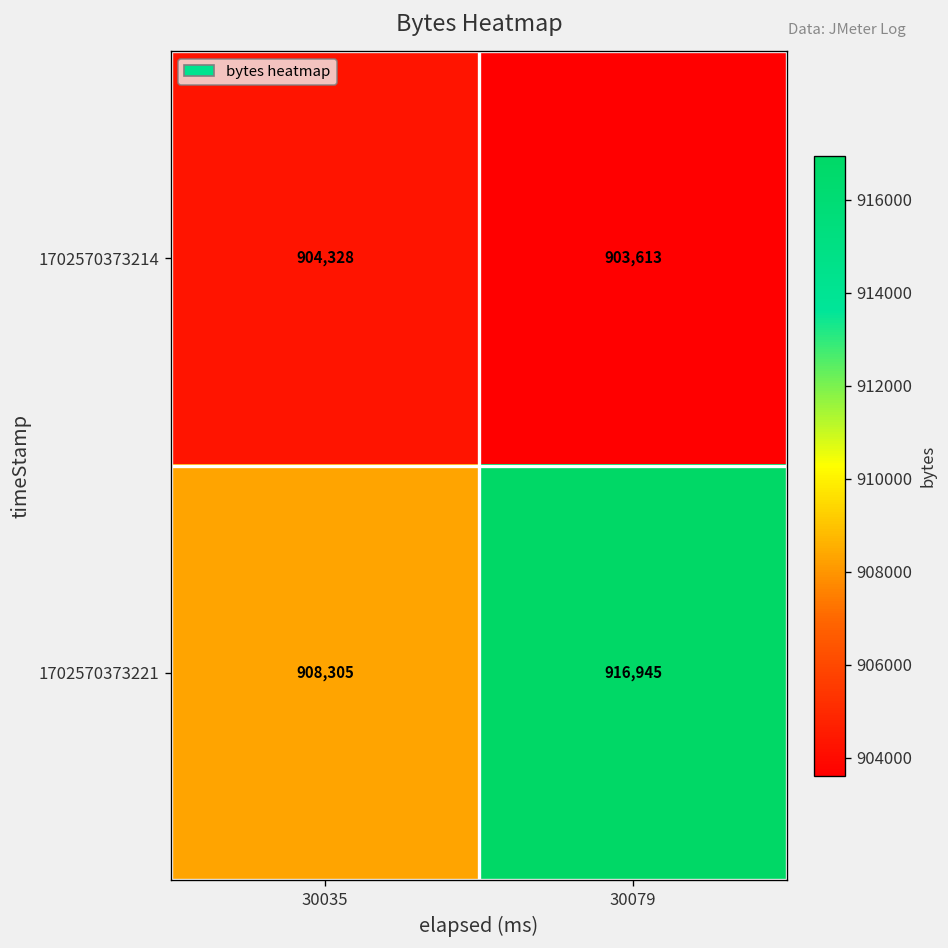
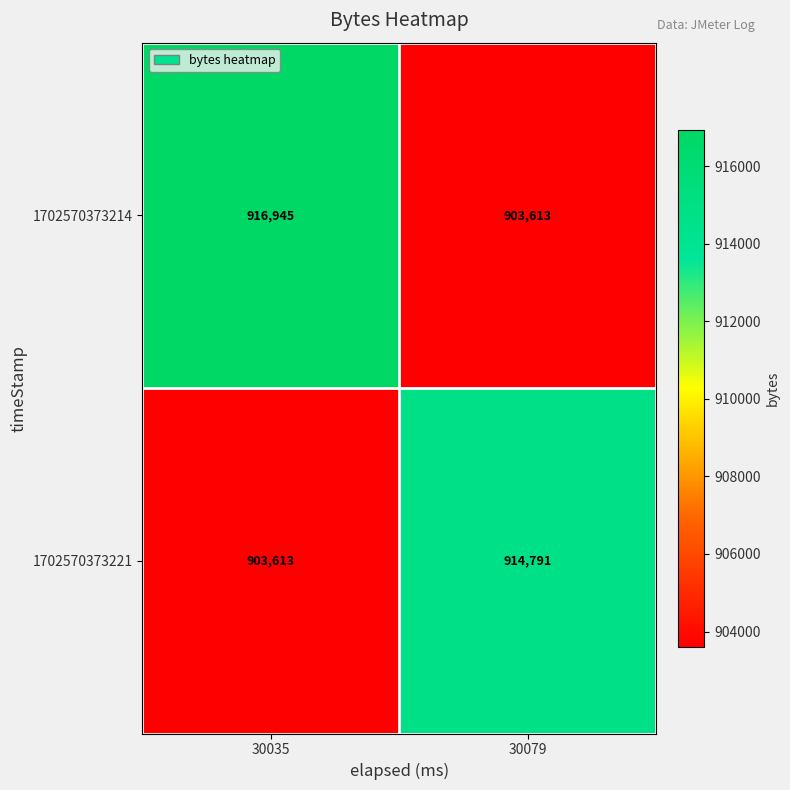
  {
    "1702570373214": {
-     "30035": "904,328",
+     "30035": "916,945",
      "30079": "903,613"
    },
    "1702570373221": {
-     "30035": "908,305",
-     "30079": "916,945"
+     "30035": "903,613",
+     "30079": "914,791"
    }
  }
